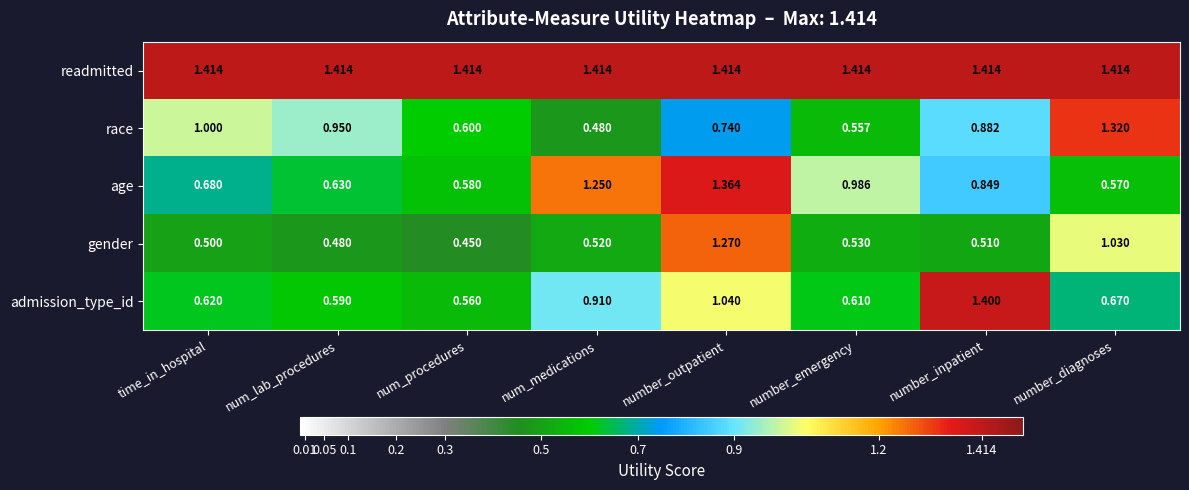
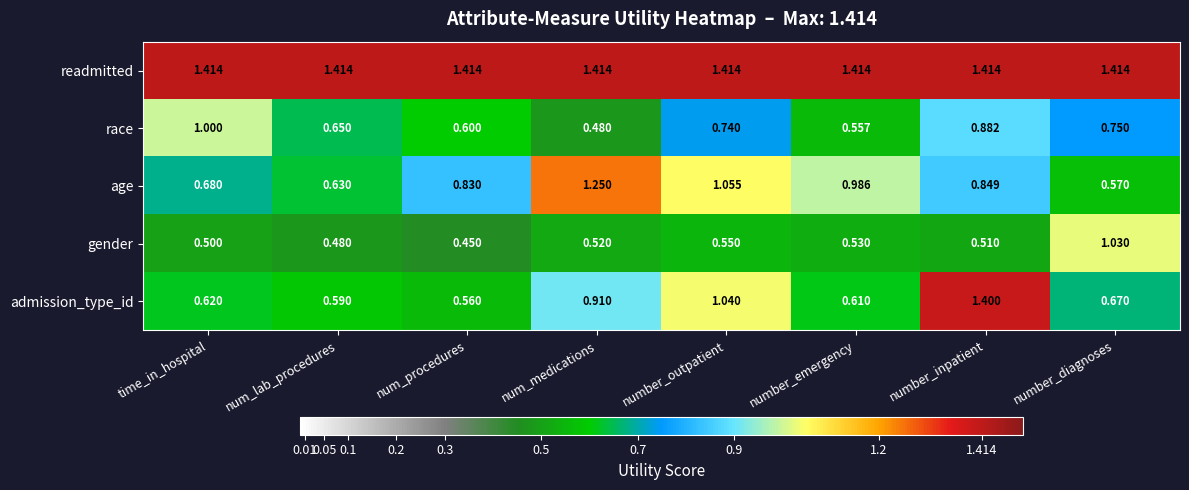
  {
    "readmitted": {
      "time_in_hospital": 1.414,
      "num_lab_procedures": 1.414,
      "num_procedures": 1.414,
      "num_medications": 1.414,
      "number_outpatient": 1.414,
      "number_emergency": 1.414,
      "number_inpatient": 1.414,
      "number_diagnoses": 1.414
    },
    "race": {
      "time_in_hospital": 1.000,
-     "num_lab_procedures": 0.950,
+     "num_lab_procedures": 0.650,
      "num_procedures": 0.600,
      "num_medications": 0.480,
      "number_outpatient": 0.740,
      "number_emergency": 0.557,
      "number_inpatient": 0.882,
-     "number_diagnoses": 1.320
+     "number_diagnoses": 0.750
    },
    "age": {
      "time_in_hospital": 0.680,
      "num_lab_procedures": 0.630,
-     "num_procedures": 0.580,
+     "num_procedures": 0.830,
      "num_medications": 1.250,
-     "number_outpatient": 1.364,
+     "number_outpatient": 1.055,
      "number_emergency": 0.986,
      "number_inpatient": 0.849,
      "number_diagnoses": 0.570
    },
    "gender": {
      "time_in_hospital": 0.500,
      "num_lab_procedures": 0.480,
      "num_procedures": 0.450,
      "num_medications": 0.520,
-     "number_outpatient": 1.270,
+     "number_outpatient": 0.550,
      "number_emergency": 0.530,
      "number_inpatient": 0.510,
      "number_diagnoses": 1.030
    },
    "admission_type_id": {
      "time_in_hospital": 0.620,
      "num_lab_procedures": 0.590,
      "num_procedures": 0.560,
      "num_medications": 0.910,
      "number_outpatient": 1.040,
      "number_emergency": 0.610,
      "number_inpatient": 1.400,
      "number_diagnoses": 0.670
    }
  }
